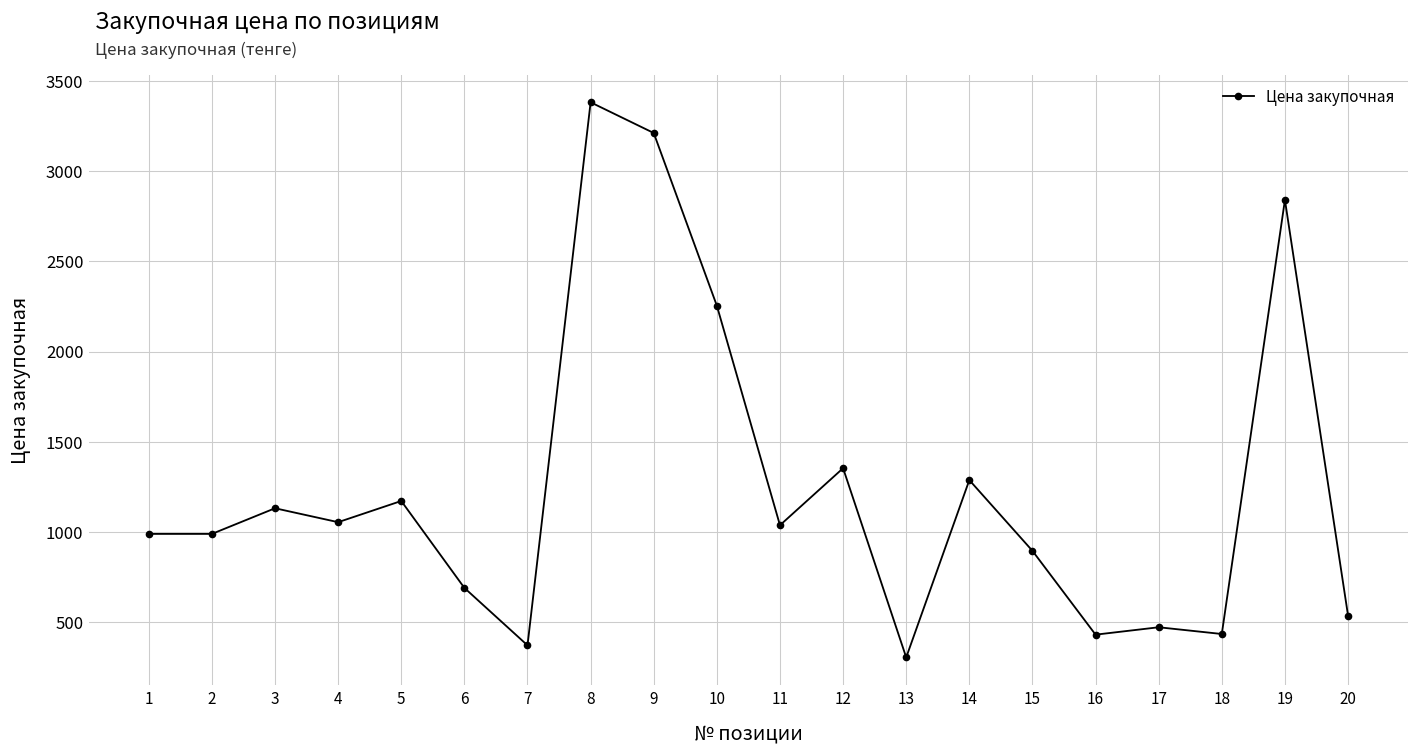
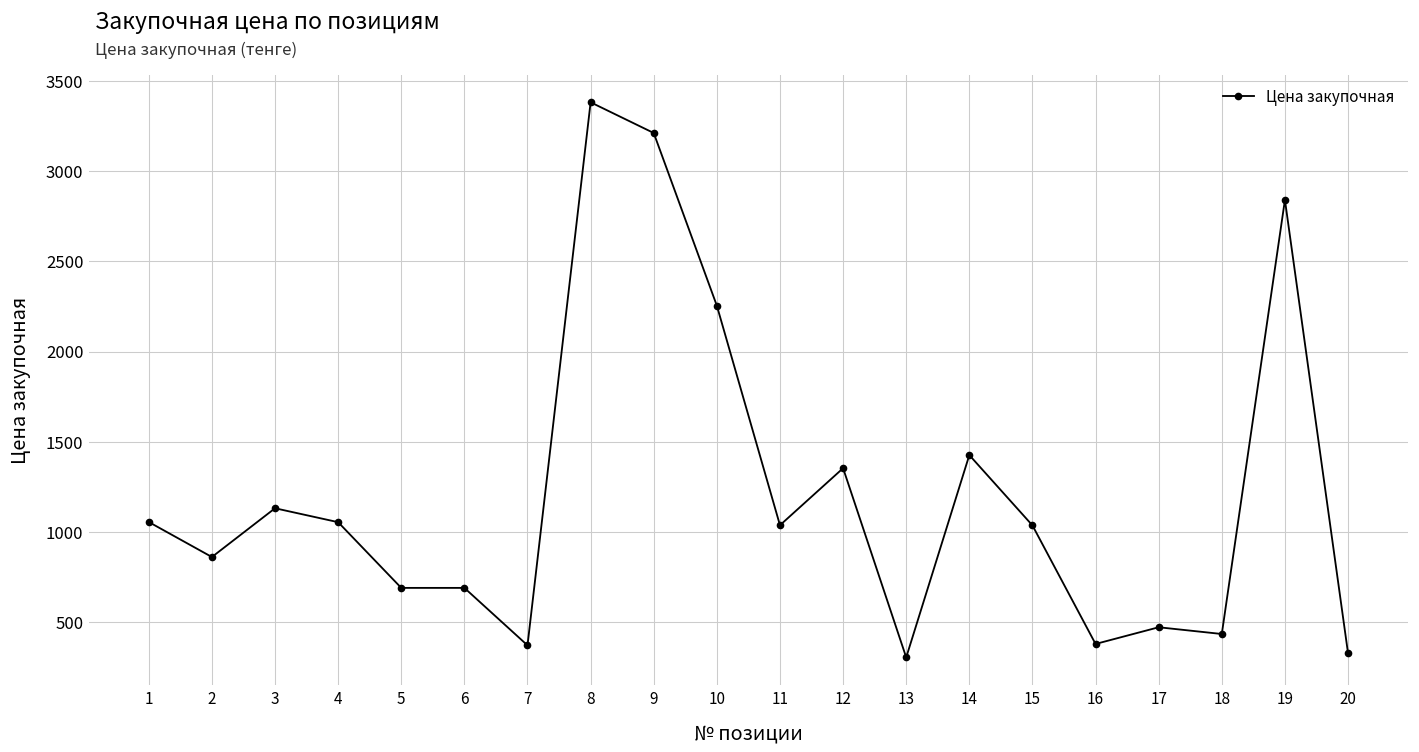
  {
-   "1": 990,
-   "2": 990,
+   "1": 1060,
+   "2": 860,
    "3": 1130,
    "4": 1050,
-   "5": 1170,
+   "5": 690,
    "6": 690,
    "7": 370,
    "8": 3380,
    "9": 3210,
    "10": 2250,
    "11": 1040,
    "12": 1350,
    "13": 310,
-   "14": 1290,
-   "15": 900,
-   "16": 430,
+   "14": 1430,
+   "15": 1040,
+   "16": 380,
    "17": 470,
    "18": 440,
    "19": 2840,
-   "20": 540
+   "20": 330
  }
